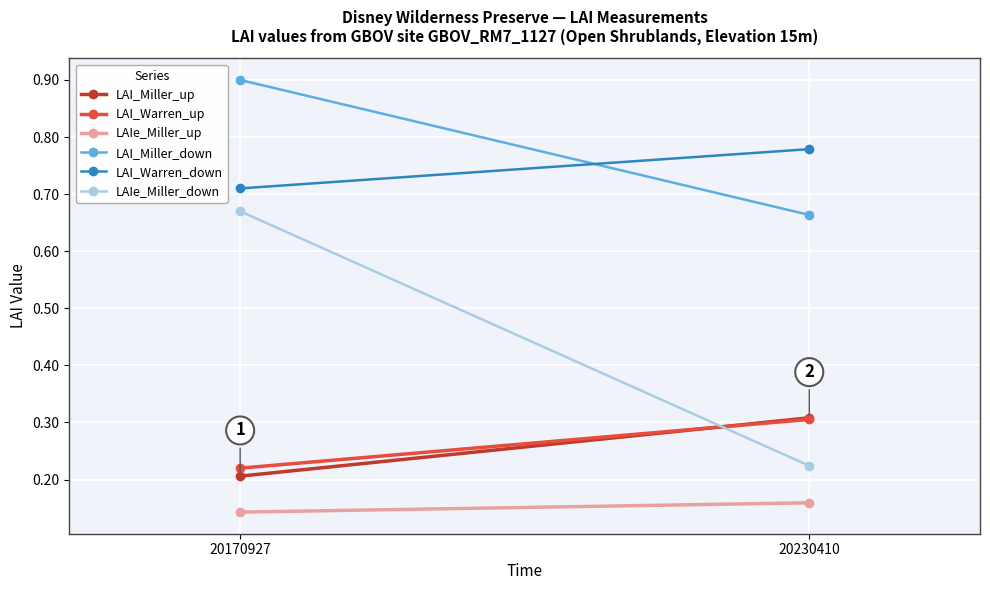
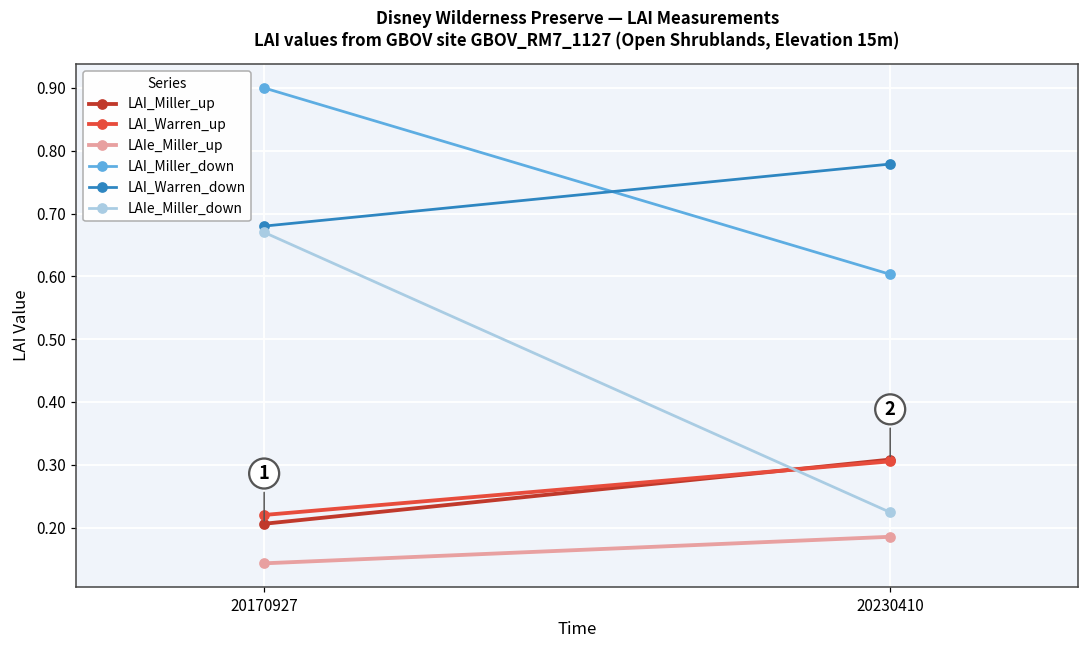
  {
    "LAIe_Miller_up": {
      "20170927": 0.14,
-     "20230410": 0.16
+     "20230410": 0.19
    },
    "LAI_Miller_down": {
      "20170927": 0.90,
-     "20230410": 0.66
+     "20230410": 0.60
    },
    "LAI_Warren_down": {
-     "20170927": 0.71,
+     "20170927": 0.68,
      "20230410": 0.78
    },
    "LAIe_Miller_down": {
      "20170927": 0.67,
      "20230410": 0.22
    }
  }
